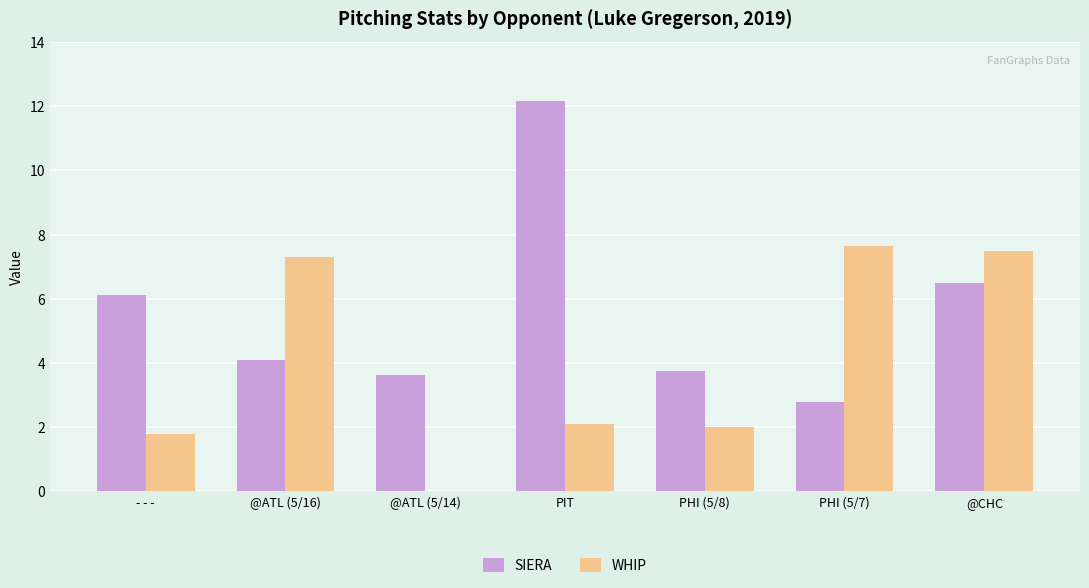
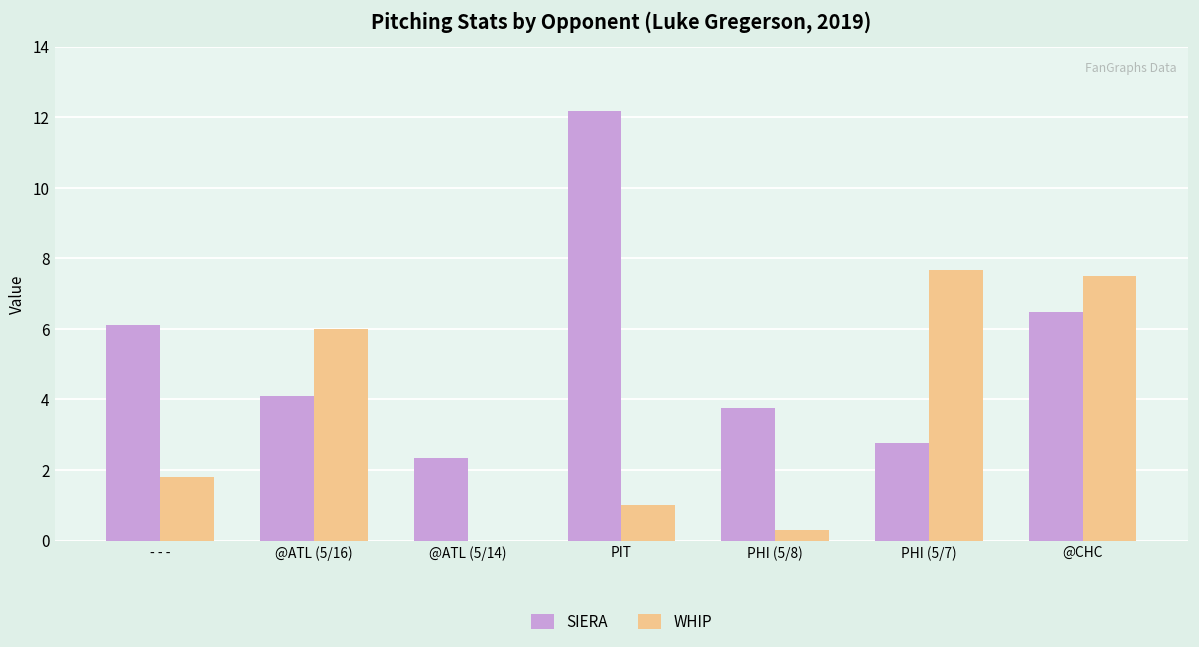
  {
    "SIERA": {
      "- - -": 6.1,
      "@ATL (5/16)": 4.1,
-     "@ATL (5/14)": 3.6,
+     "@ATL (5/14)": 2.3,
      "PIT": 12.2,
      "PHI (5/8)": 3.7,
      "PHI (5/7)": 2.8,
      "@CHC": 6.5
    },
    "WHIP": {
      "- - -": 1.8,
-     "@ATL (5/16)": 7.3,
+     "@ATL (5/16)": 6.0,
      "@ATL (5/14)": 0.0,
-     "PIT": 2.1,
-     "PHI (5/8)": 2.0,
+     "PIT": 1.0,
+     "PHI (5/8)": 0.3,
      "PHI (5/7)": 7.7,
      "@CHC": 7.5
    }
  }
